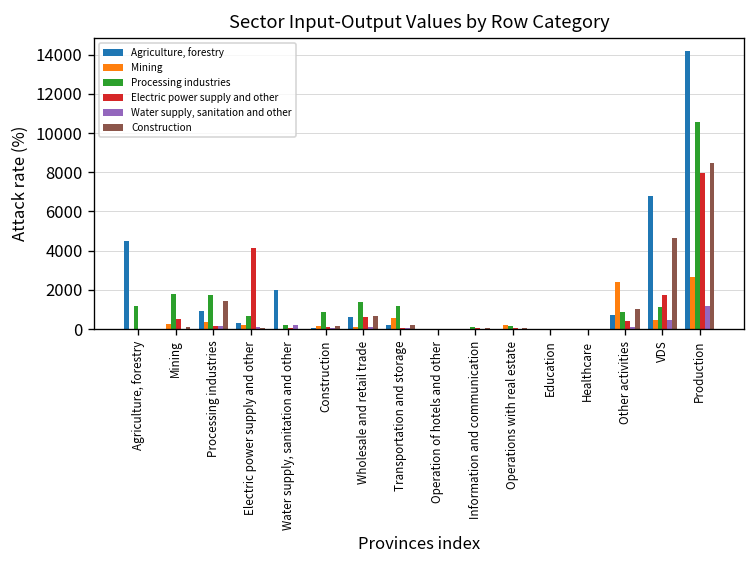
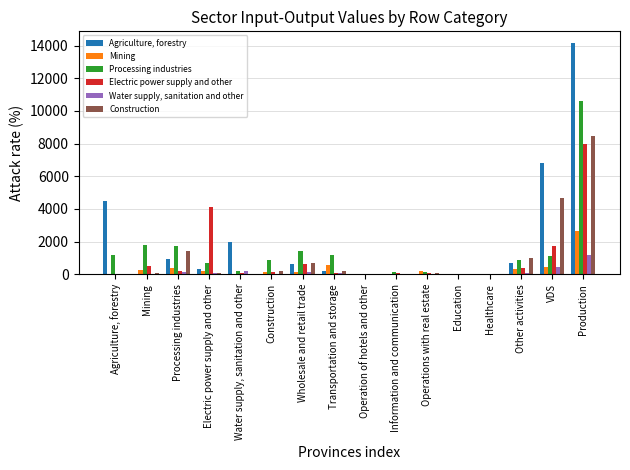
  {
    "Agriculture, forestry": {
      "Agriculture, forestry": 4500,
      "Processing industries": 900,
      "Electric power supply and other": 300,
      "Water supply, sanitation and other": 2000,
      "Wholesale and retail trade": 600,
      "Transportation and storage": 200,
      "Other activities": 700,
      "VDS": 6800,
      "Production": 14200
    },
    "Mining": {
      "Mining": 200,
      "Processing industries": 400,
      "Electric power supply and other": 200,
      "Transportation and storage": 600,
      "Operations with real estate": 200,
-     "Other activities": 2400,
+     "Other activities": 300,
      "VDS": 500,
      "Production": 2700
    },
    "Processing industries": {
      "Agriculture, forestry": 1200,
      "Mining": 1800,
      "Processing industries": 1700,
      "Electric power supply and other": 700,
      "Water supply, sanitation and other": 200,
      "Construction": 900,
      "Wholesale and retail trade": 1400,
      "Transportation and storage": 1200,
      "Operations with real estate": 200,
      "Other activities": 900,
      "VDS": 1100,
      "Production": 10600
    },
    "Electric power supply and other": {
      "Mining": 500,
      "Processing industries": 200,
      "Electric power supply and other": 4100,
      "Wholesale and retail trade": 600,
      "Other activities": 400,
      "VDS": 1700,
      "Production": 8000
    },
    "Water supply, sanitation and other": {
      "Water supply, sanitation and other": 200,
      "VDS": 500,
      "Production": 1200
    },
    "Construction": {
      "Processing industries": 1400,
      "Construction": 200,
      "Wholesale and retail trade": 700,
      "Transportation and storage": 200,
      "Other activities": 1000,
      "VDS": 4700,
      "Production": 8500
    }
  }
